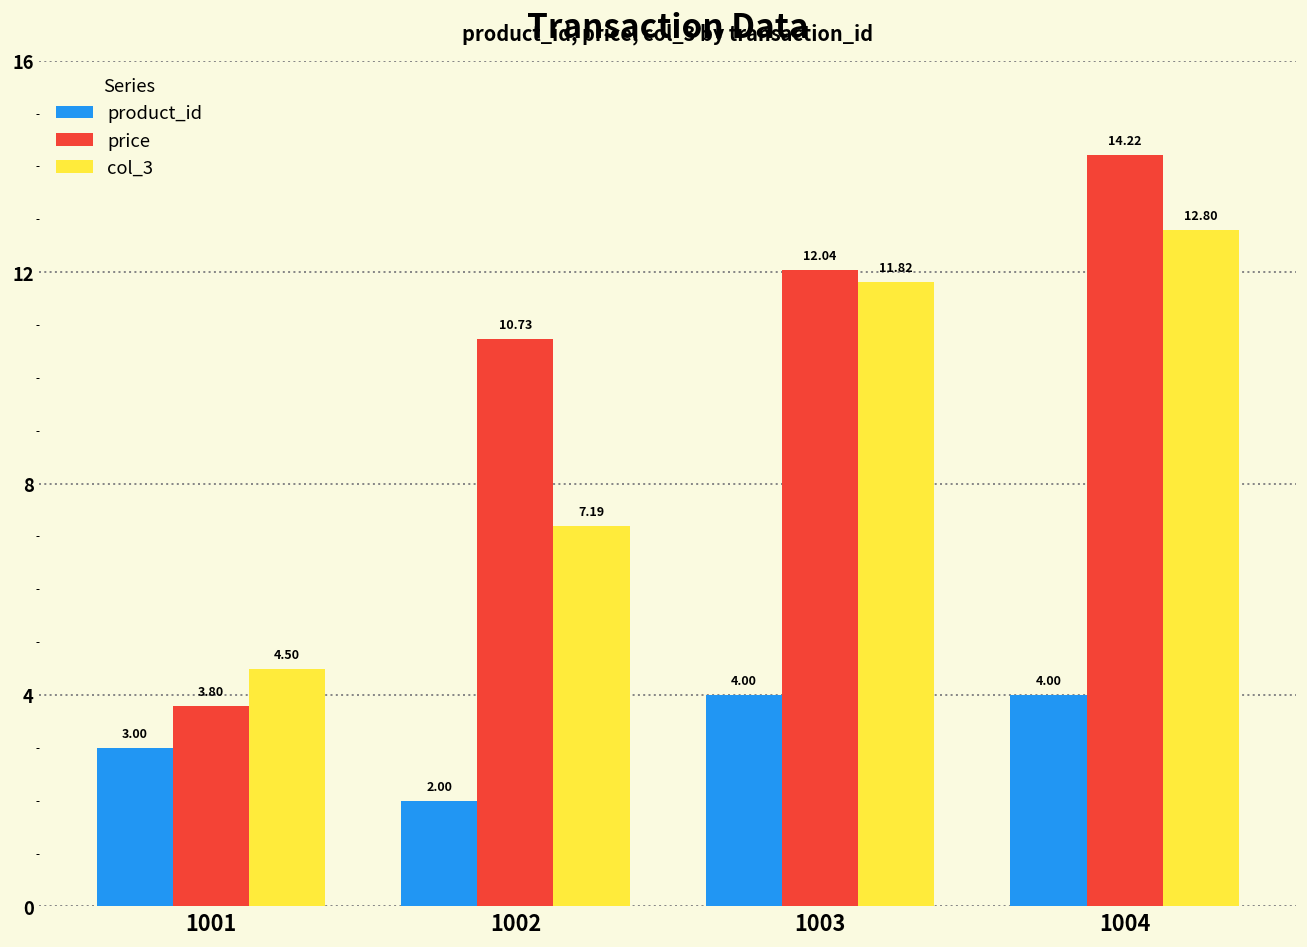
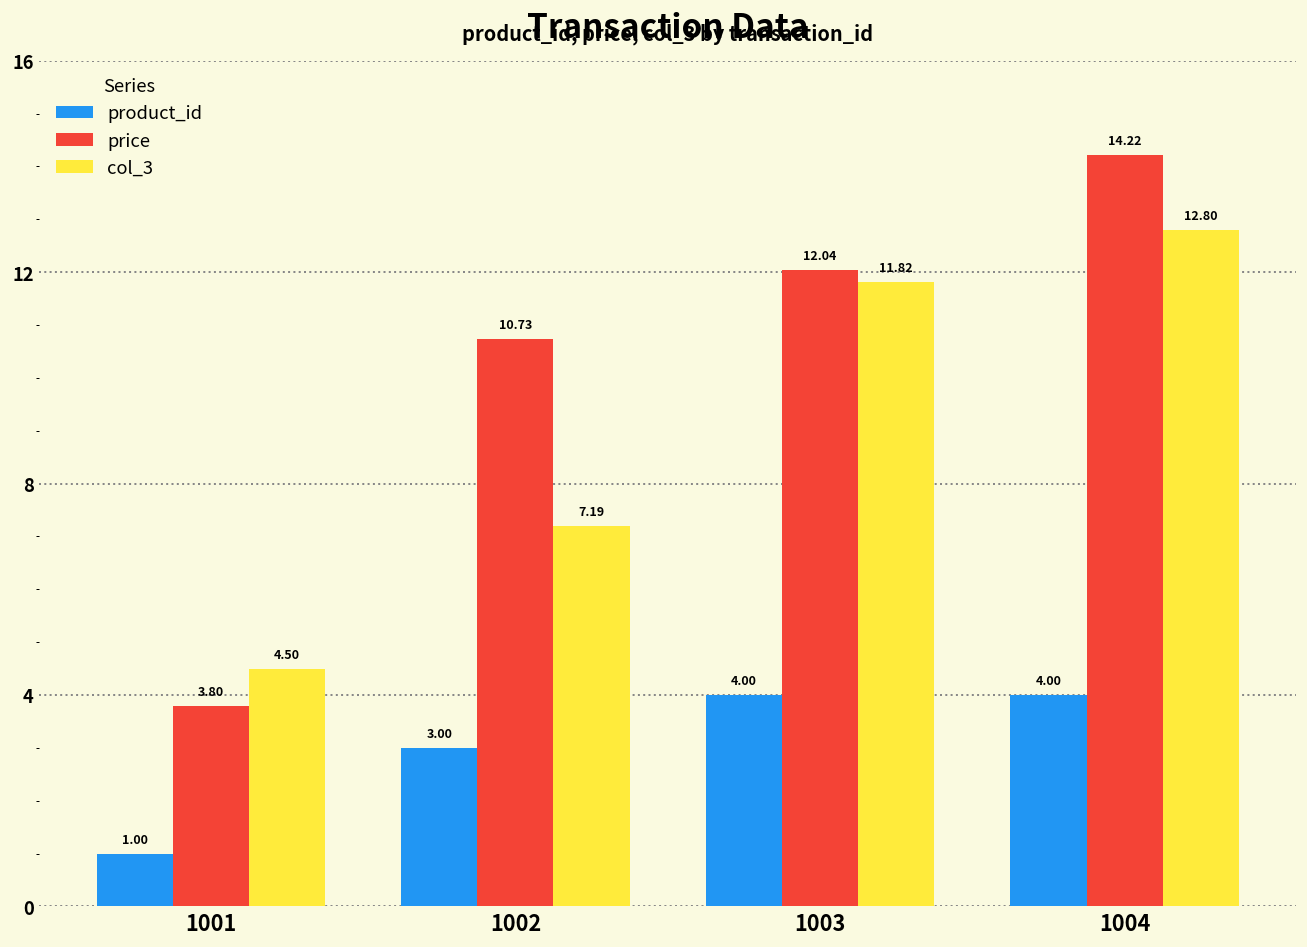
  {
    "product_id": {
-     "1001": 3.00,
-     "1002": 2.00,
+     "1001": 1.00,
+     "1002": 3.00,
      "1003": 4.00,
      "1004": 4.00
    },
    "price": {
      "1001": 3.80,
      "1002": 10.73,
      "1003": 12.04,
      "1004": 14.22
    },
    "col_3": {
      "1001": 4.50,
      "1002": 7.19,
      "1003": 11.82,
      "1004": 12.80
    }
  }
